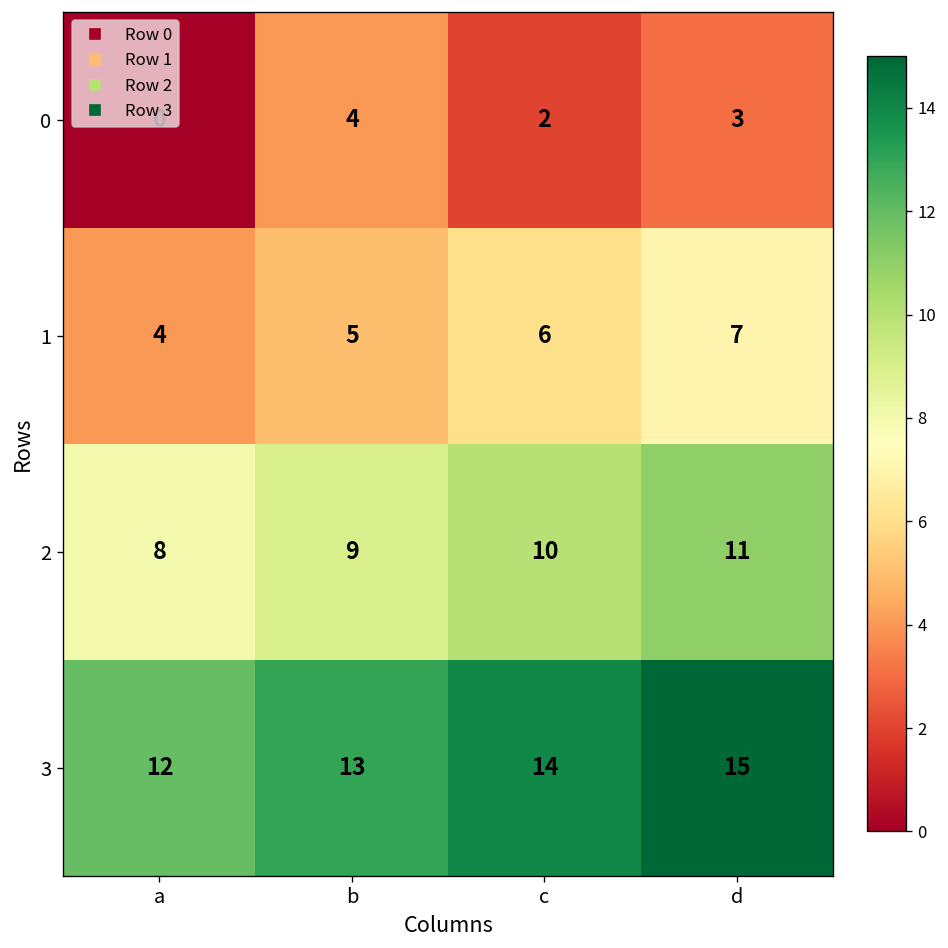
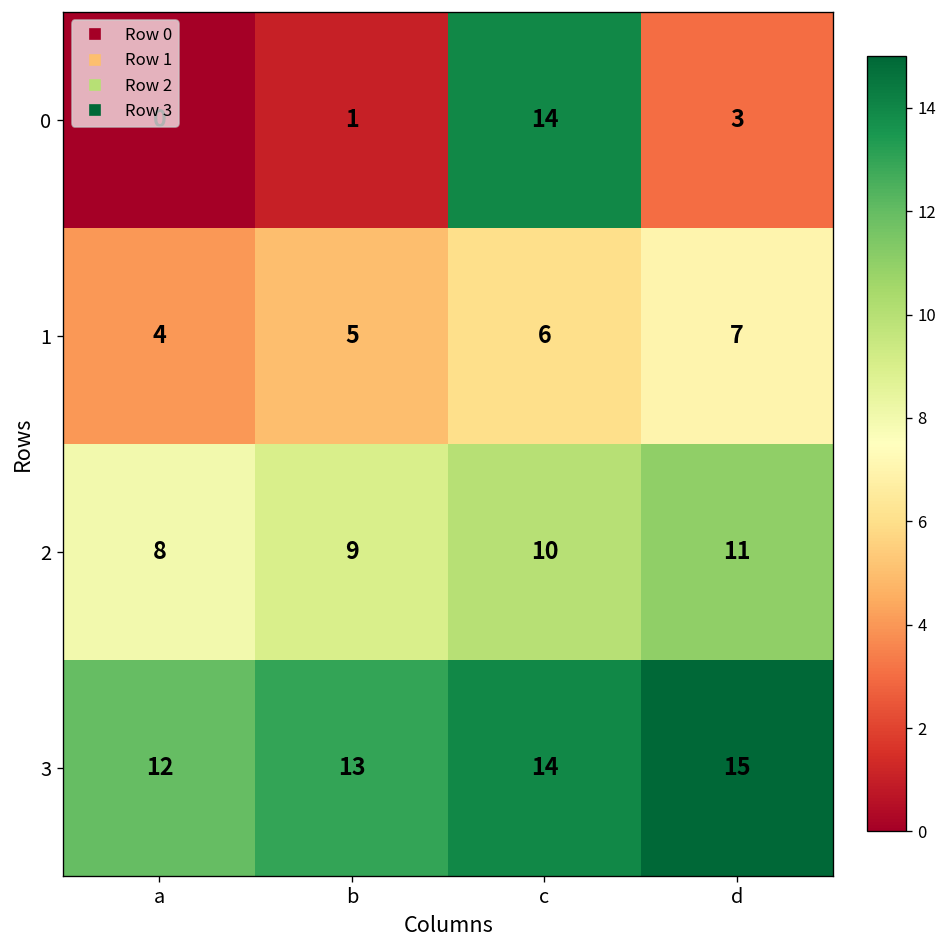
  {
    "0": {
-     "b": 4,
-     "c": 2,
+     "b": 1,
+     "c": 14,
      "d": 3
    },
    "1": {
      "a": 4,
      "b": 5,
      "c": 6,
      "d": 7
    },
    "2": {
      "a": 8,
      "b": 9,
      "c": 10,
      "d": 11
    },
    "3": {
      "a": 12,
      "b": 13,
      "c": 14,
      "d": 15
    }
  }
